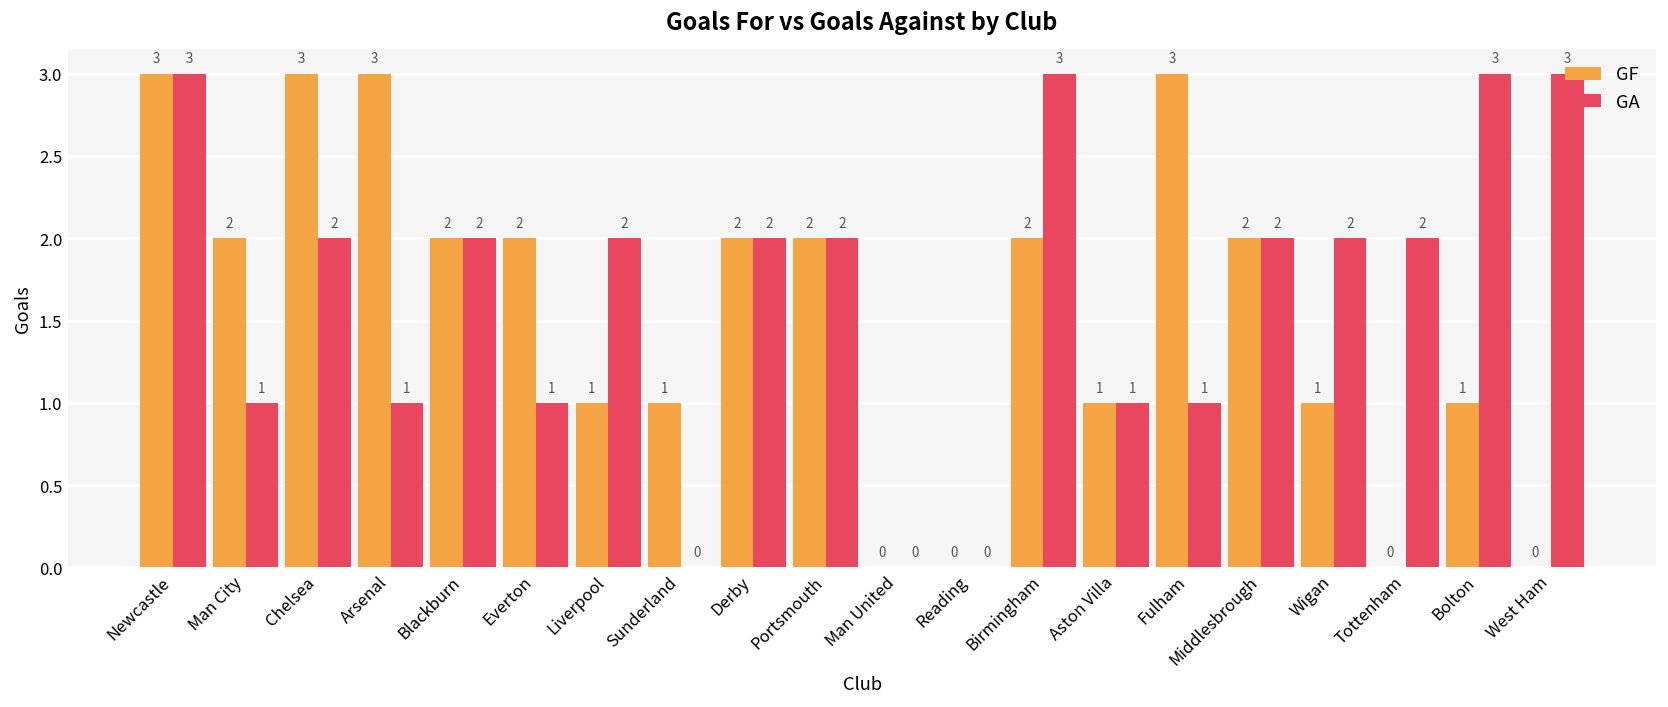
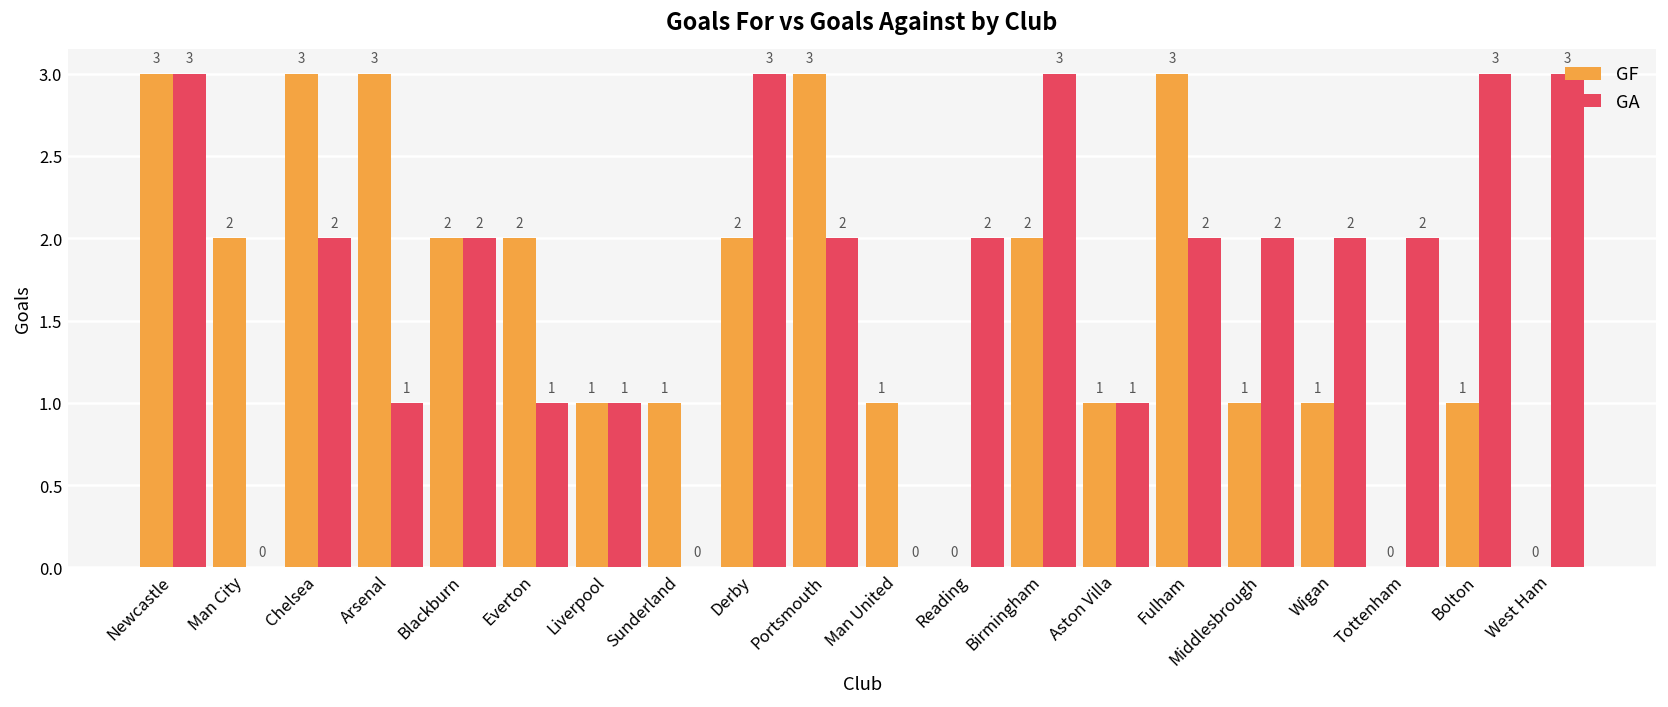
  {
    "GF": {
      "Newcastle": 3,
      "Man City": 2,
      "Chelsea": 3,
      "Arsenal": 3,
      "Blackburn": 2,
      "Everton": 2,
      "Liverpool": 1,
      "Sunderland": 1,
      "Derby": 2,
-     "Portsmouth": 2,
-     "Man United": 0,
+     "Portsmouth": 3,
+     "Man United": 1,
      "Reading": 0,
      "Birmingham": 2,
      "Aston Villa": 1,
      "Fulham": 3,
-     "Middlesbrough": 2,
+     "Middlesbrough": 1,
      "Wigan": 1,
      "Tottenham": 0,
      "Bolton": 1,
      "West Ham": 0
    },
    "GA": {
      "Newcastle": 3,
-     "Man City": 1,
+     "Man City": 0,
      "Chelsea": 2,
      "Arsenal": 1,
      "Blackburn": 2,
      "Everton": 1,
-     "Liverpool": 2,
+     "Liverpool": 1,
      "Sunderland": 0,
-     "Derby": 2,
+     "Derby": 3,
      "Portsmouth": 2,
      "Man United": 0,
-     "Reading": 0,
+     "Reading": 2,
      "Birmingham": 3,
      "Aston Villa": 1,
-     "Fulham": 1,
+     "Fulham": 2,
      "Middlesbrough": 2,
      "Wigan": 2,
      "Tottenham": 2,
      "Bolton": 3,
      "West Ham": 3
    }
  }
